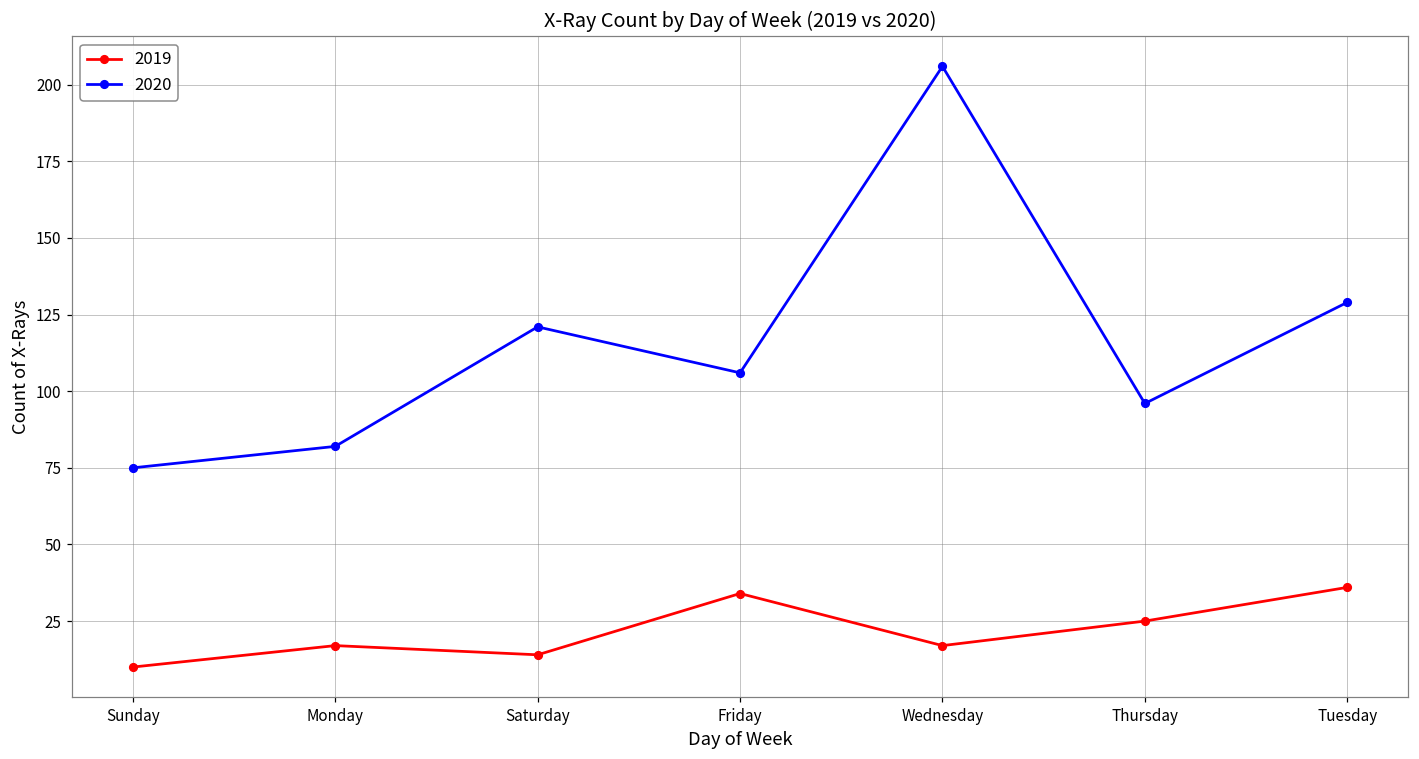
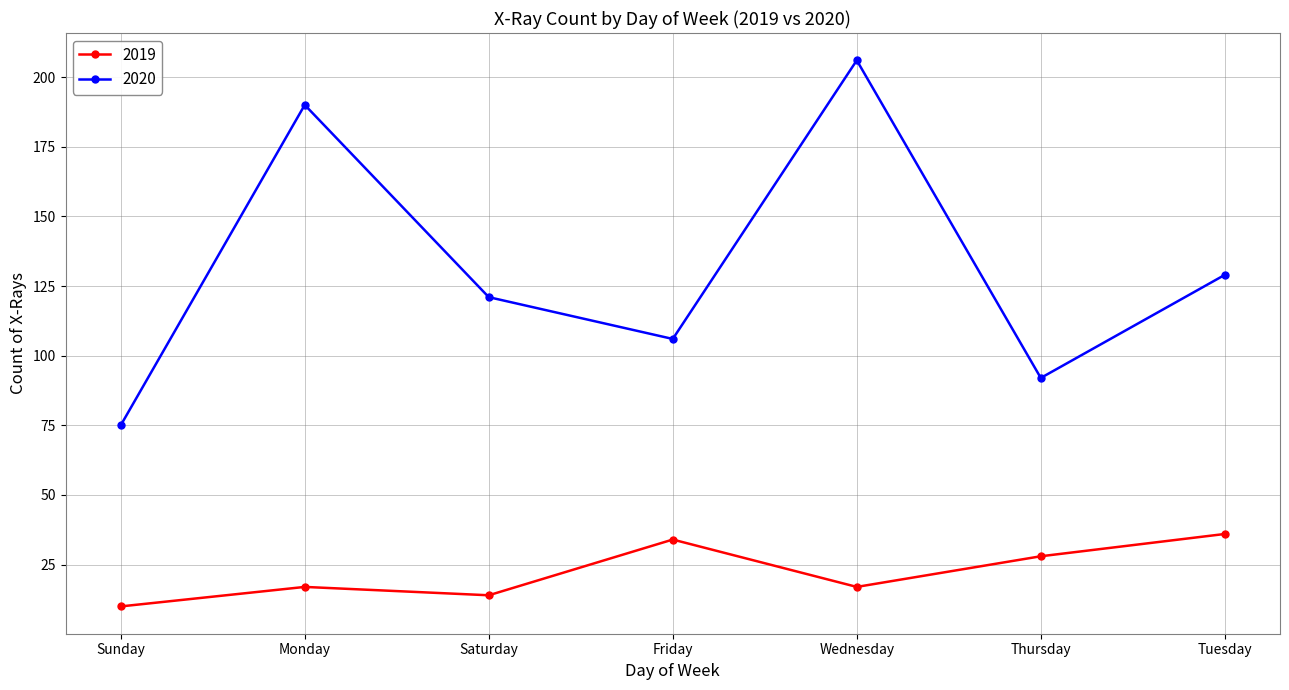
  {
    "2019": {
      "Sunday": 10,
      "Monday": 17,
      "Saturday": 14,
      "Friday": 34,
      "Wednesday": 17,
-     "Thursday": 25,
+     "Thursday": 28,
      "Tuesday": 36
    },
    "2020": {
      "Sunday": 75,
-     "Monday": 82,
+     "Monday": 190,
      "Saturday": 121,
      "Friday": 106,
      "Wednesday": 206,
-     "Thursday": 96,
+     "Thursday": 92,
      "Tuesday": 129
    }
  }
